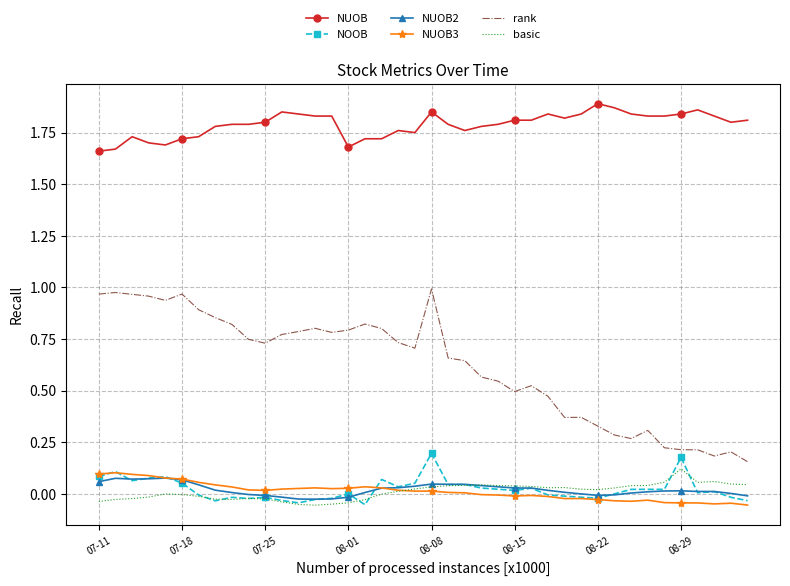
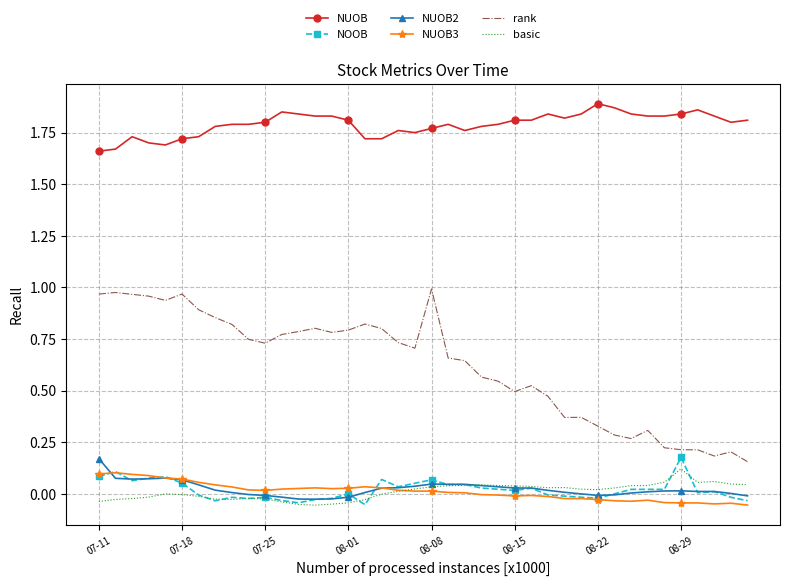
  {
    "NUOB": {
      "07-11": 1.66,
      "07-18": 1.72,
      "07-25": 1.80,
-     "08-01": 1.68,
-     "08-08": 1.85,
+     "08-01": 1.81,
+     "08-08": 1.77,
      "08-15": 1.81,
      "08-22": 1.89,
      "08-29": 1.84
    },
    "NOOB": {
      "07-18": 0.05,
      "08-01": 0.00,
-     "08-08": 0.20,
+     "08-08": 0.07,
      "08-29": 0.18
    },
    "NUOB2": {
-     "07-11": 0.06,
+     "07-11": 0.17,
      "08-01": -0.02,
      "08-08": 0.05,
      "08-22": -0.01,
      "08-29": 0.01
    },
    "NUOB3": {
      "07-25": 0.02,
      "08-01": 0.03,
      "08-08": 0.01,
      "08-15": -0.01,
      "08-29": -0.04
    },
    "rank": {
      "07-11": 0.97,
      "07-18": 0.97,
      "07-25": 0.73,
      "08-01": 0.79,
      "08-08": 0.99,
      "08-15": 0.50,
      "08-22": 0.33,
      "08-29": 0.21
    },
    "basic": {
      "07-11": -0.04,
      "07-18": 0.00,
      "08-01": -0.04,
      "08-08": 0.03,
      "08-22": 0.02,
      "08-29": 0.12
    }
  }
